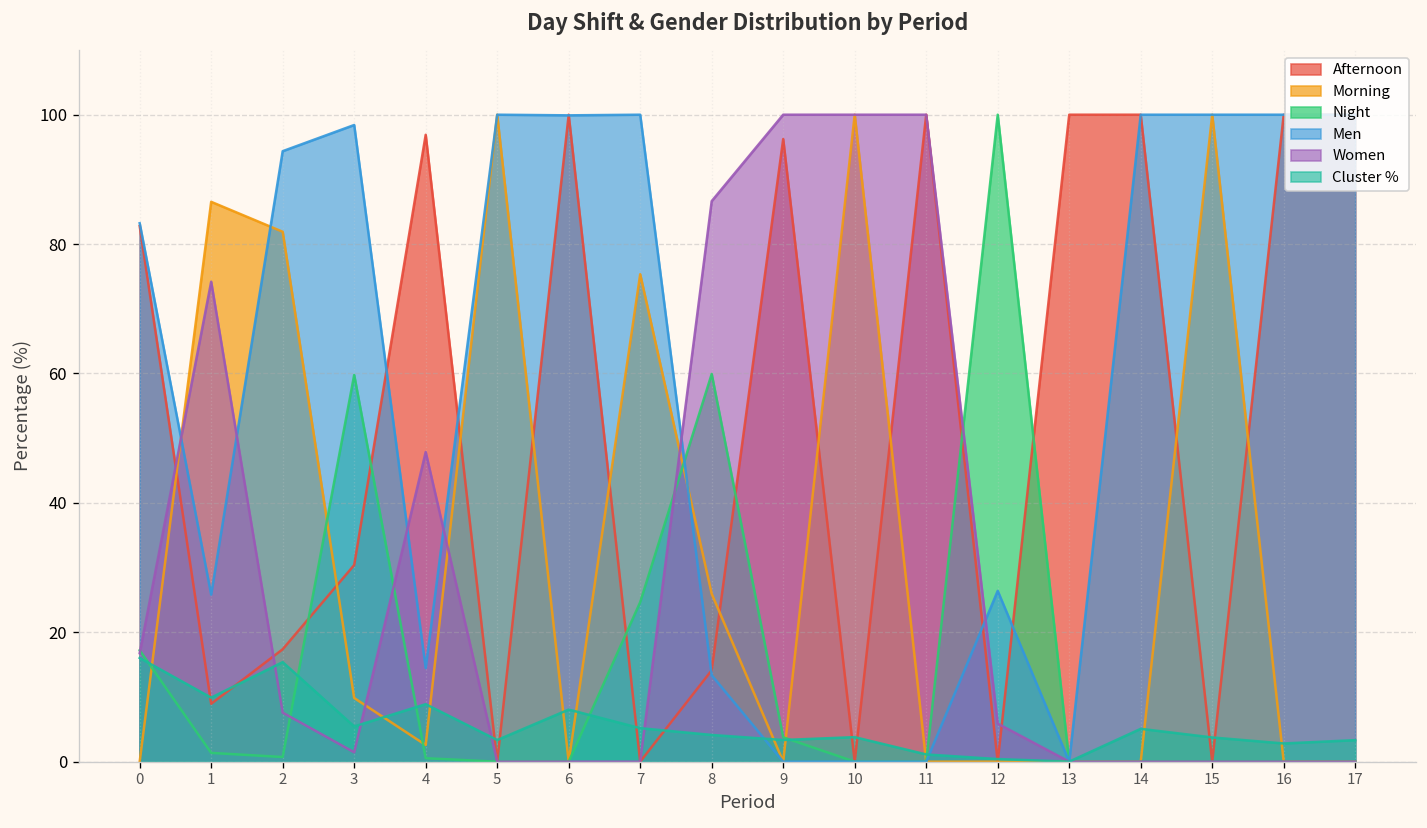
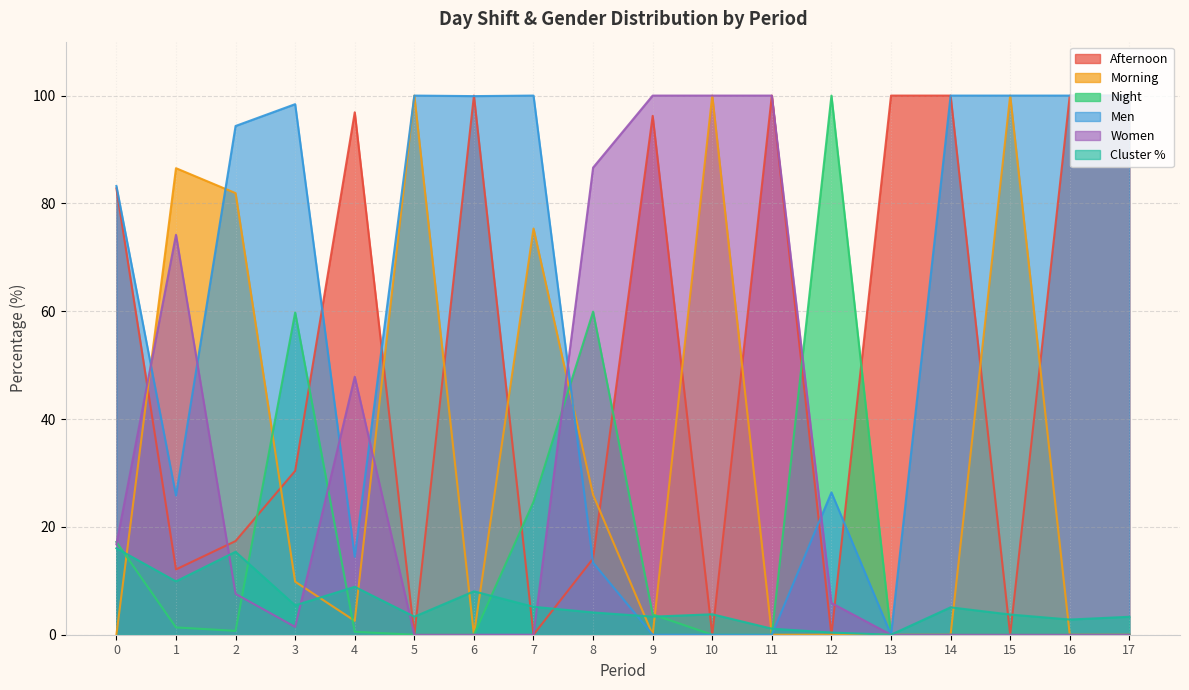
  {
    "Afternoon": {
-     "1": 9,
+     "1": 12,
      "2": 17,
      "3": 30,
      "4": 97,
      "8": 14,
      "9": 96,
      "13": 100
    },
    "Morning": {
      "0": 0,
      "1": 87,
      "2": 82,
      "3": 10,
      "4": 3,
      "7": 75,
      "8": 26
    },
    "Men": {
      "1": 26,
      "2": 94,
      "3": 98,
      "4": 14,
      "7": 100,
      "8": 13,
      "12": 26
    },
    "Women": {
      "1": 74,
      "2": 8,
      "3": 1,
      "4": 48,
      "8": 87,
      "9": 100,
      "12": 6
    }
  }
